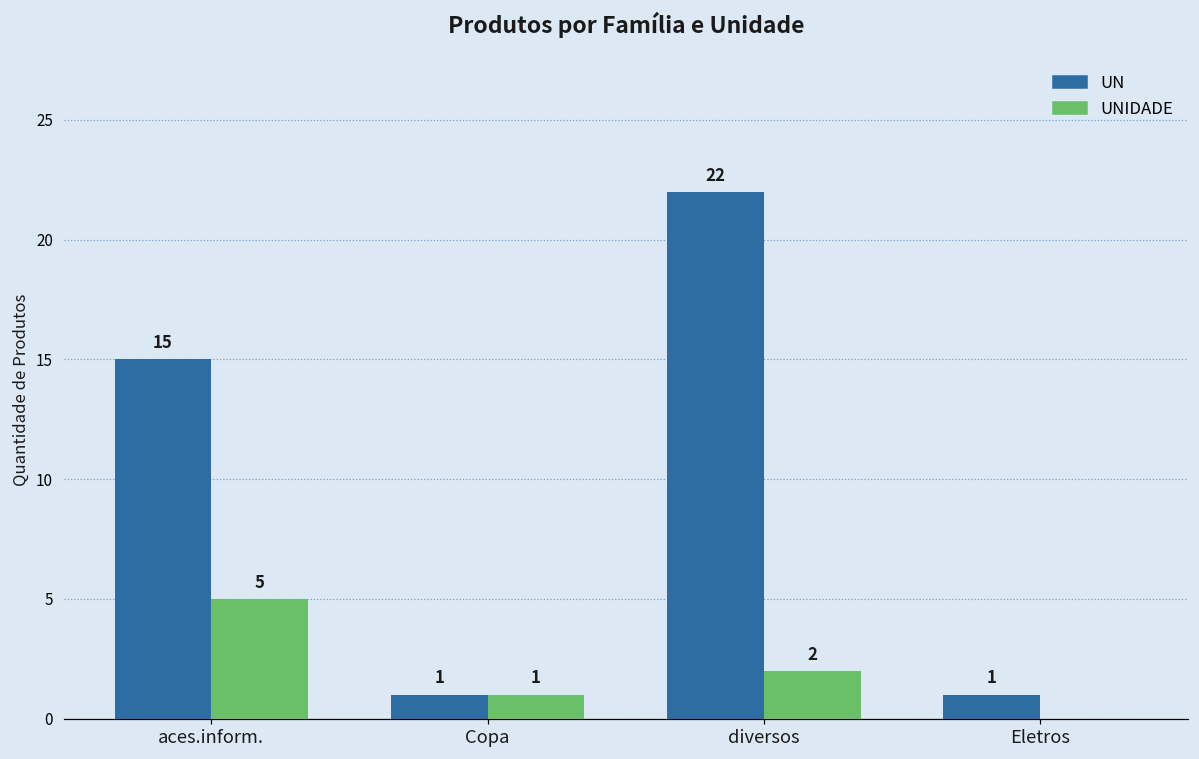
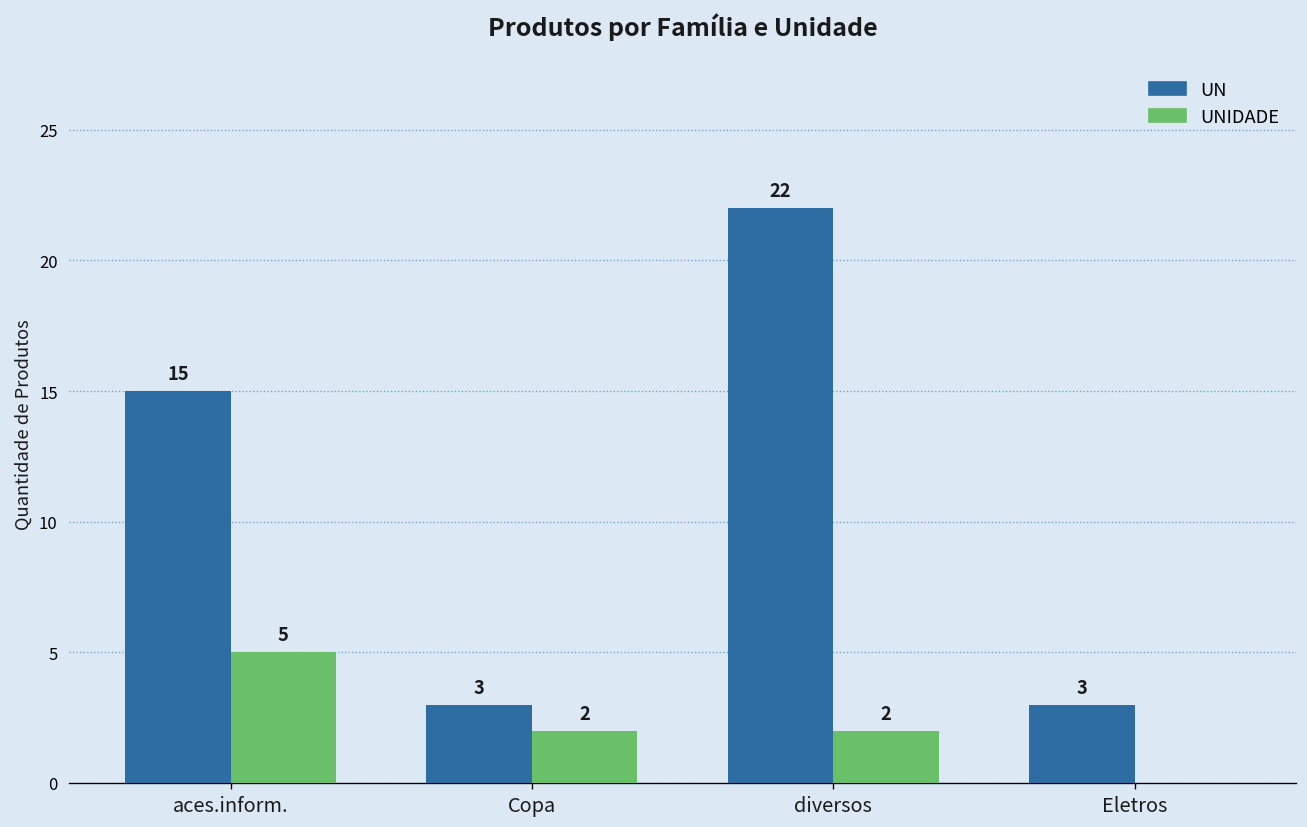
  {
    "UN": {
      "aces.inform.": 15,
-     "Copa": 1,
+     "Copa": 3,
      "diversos": 22,
-     "Eletros": 1
+     "Eletros": 3
    },
    "UNIDADE": {
      "aces.inform.": 5,
-     "Copa": 1,
+     "Copa": 2,
      "diversos": 2
    }
  }
